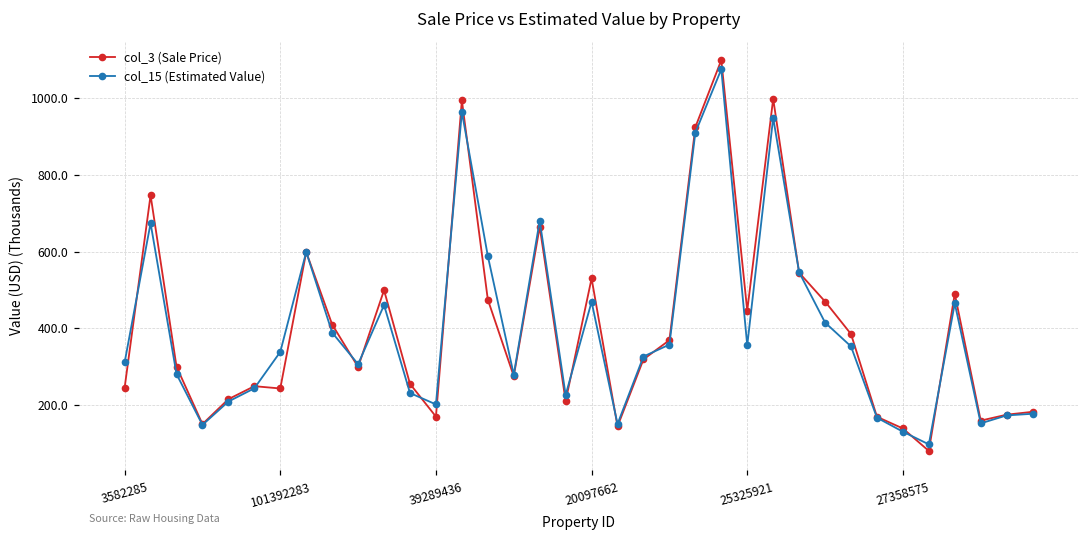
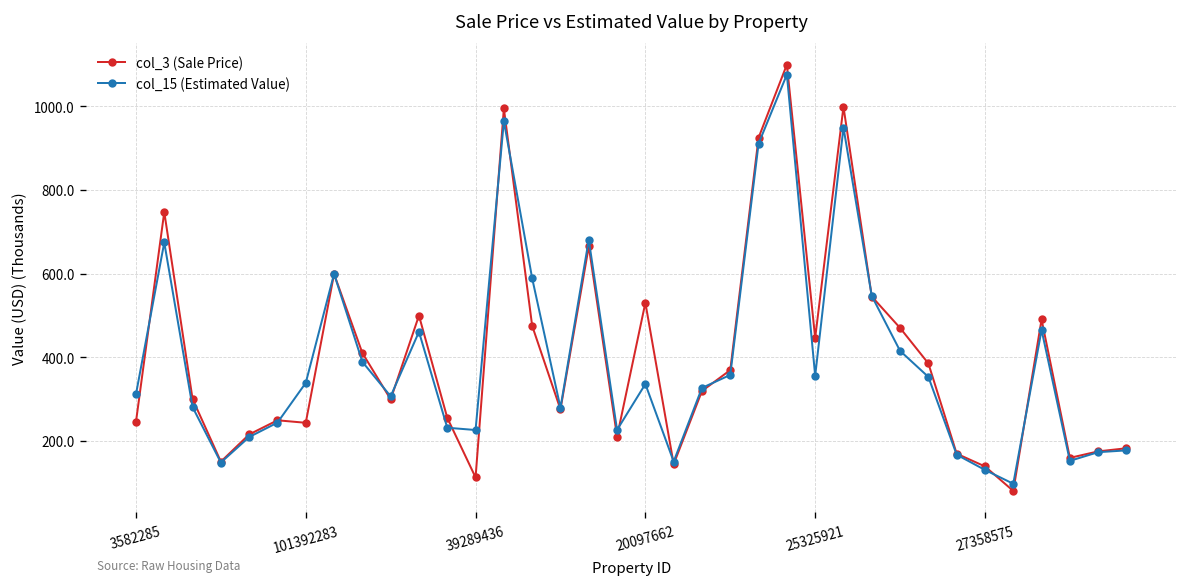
  {
    "col_3 (Sale Price)": {
      "3582285": 240,
      "101392283": 240,
-     "39289436": 170,
+     "39289436": 110,
      "20097662": 530,
      "25325921": 450,
      "27358575": 140
    },
    "col_15 (Estimated Value)": {
      "3582285": 310,
      "101392283": 340,
-     "39289436": 200,
-     "20097662": 470,
+     "39289436": 230,
+     "20097662": 340,
      "25325921": 360,
      "27358575": 130
    }
  }
